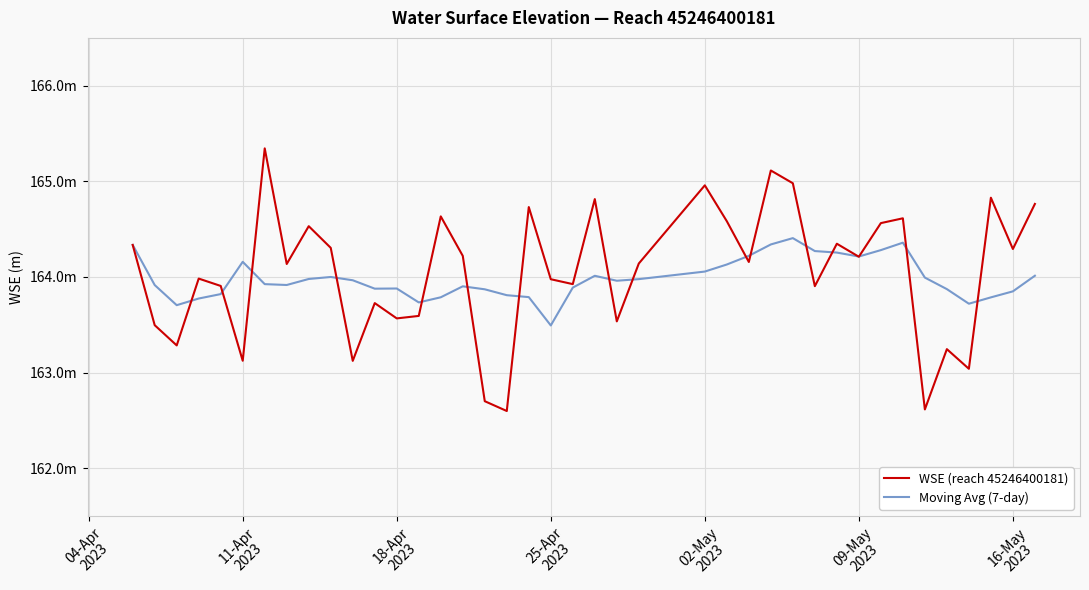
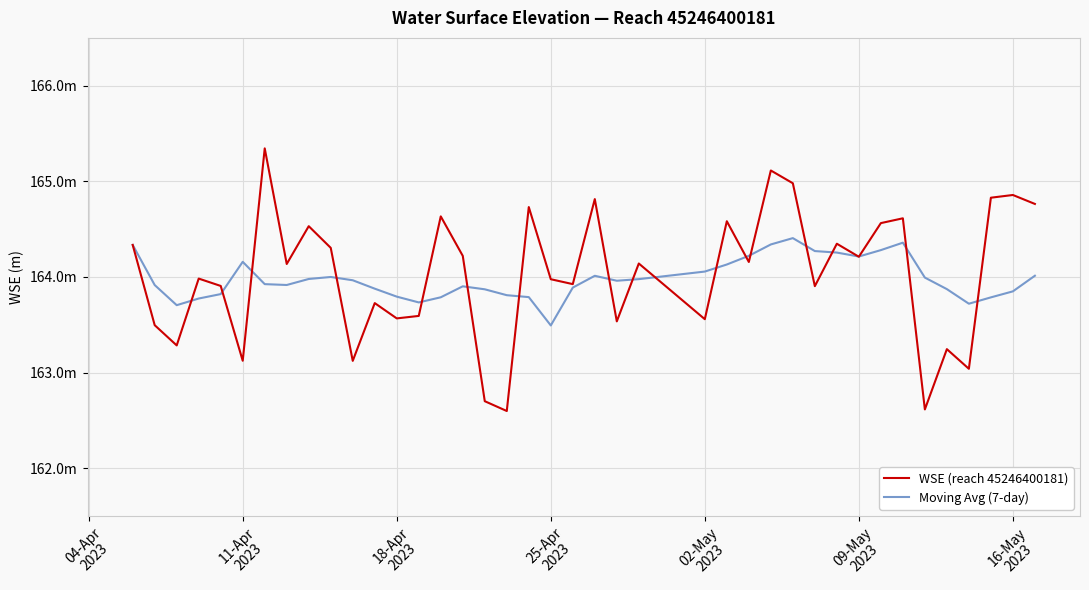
  {
    "WSE (reach 45246400181)": {
      "11-Apr 2023": "163.1m",
      "18-Apr 2023": "163.6m",
      "25-Apr 2023": "164.0m",
-     "02-May 2023": "165.0m",
-     "16-May 2023": "164.3m"
+     "02-May 2023": "163.6m",
+     "16-May 2023": "164.9m"
    },
    "Moving Avg (7-day)": {
      "11-Apr 2023": "164.2m",
-     "18-Apr 2023": "163.9m",
+     "18-Apr 2023": "163.8m",
      "25-Apr 2023": "163.5m",
      "02-May 2023": "164.1m",
      "16-May 2023": "163.8m"
    }
  }
